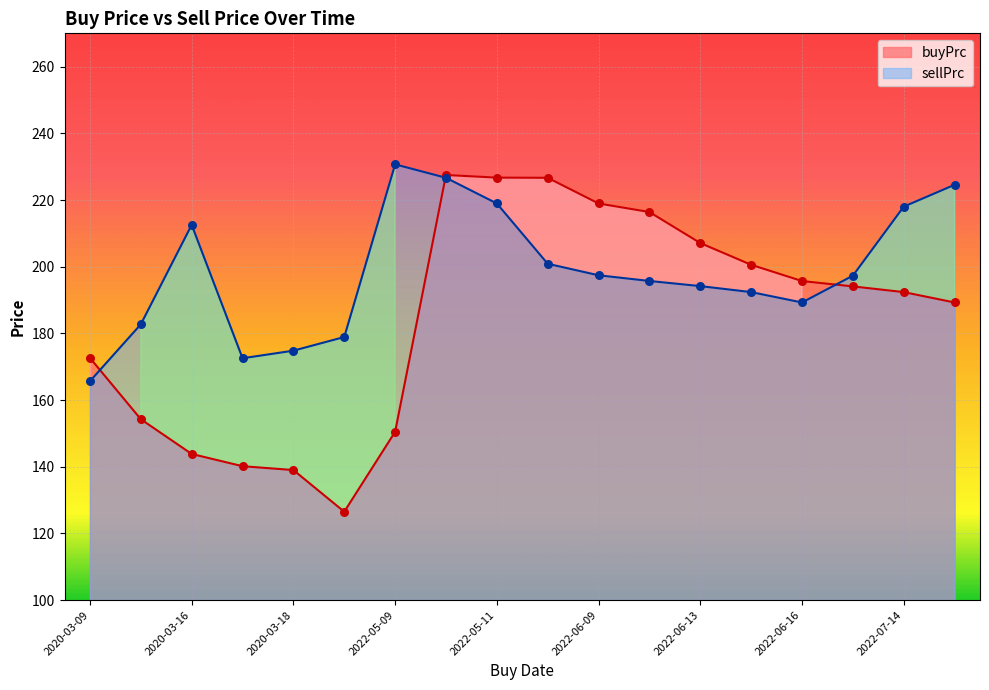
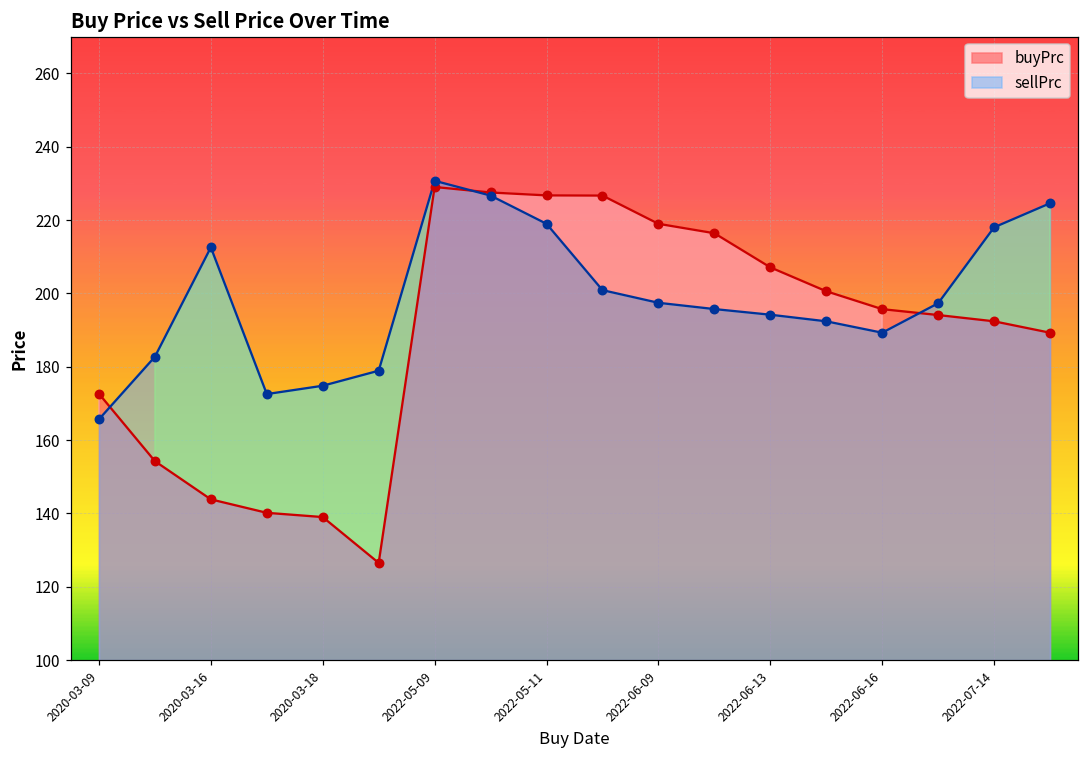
  {
    "buyPrc": {
      "2020-03-09": 173,
      "2020-03-16": 144,
      "2020-03-18": 139,
-     "2022-05-09": 150,
+     "2022-05-09": 229,
      "2022-05-11": 227,
      "2022-06-09": 219,
      "2022-06-13": 207,
      "2022-06-16": 196,
      "2022-07-14": 192
    },
    "sellPrc": {
      "2020-03-09": 166,
      "2020-03-16": 213,
      "2020-03-18": 175,
      "2022-05-09": 231,
      "2022-05-11": 219,
      "2022-06-09": 197,
      "2022-06-13": 194,
      "2022-06-16": 189,
      "2022-07-14": 218
    }
  }
